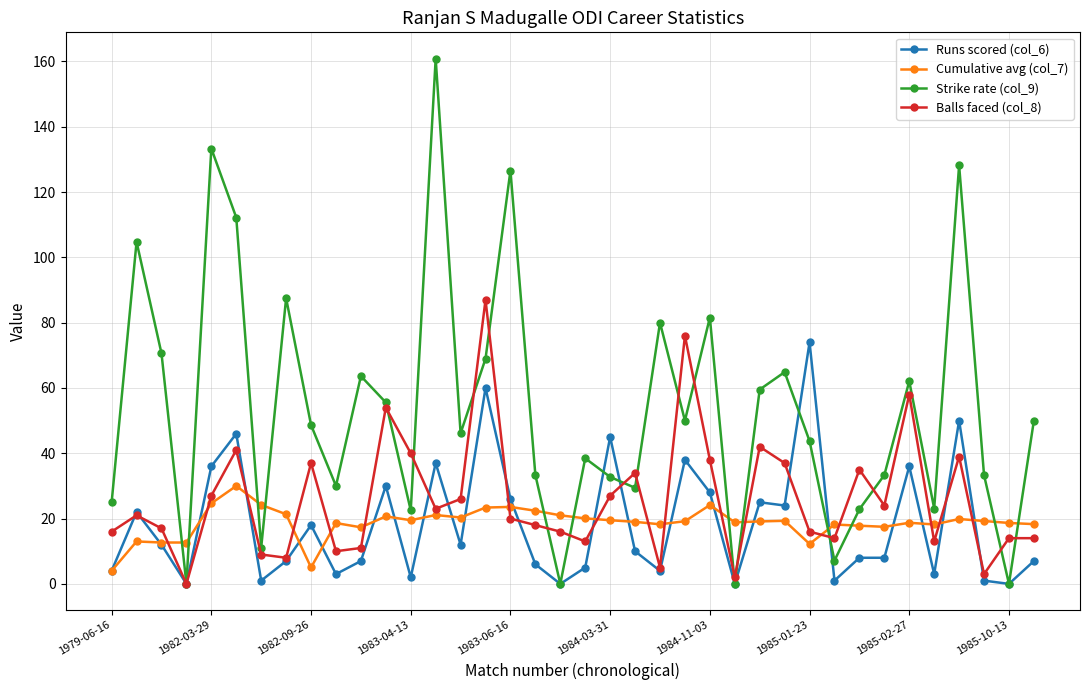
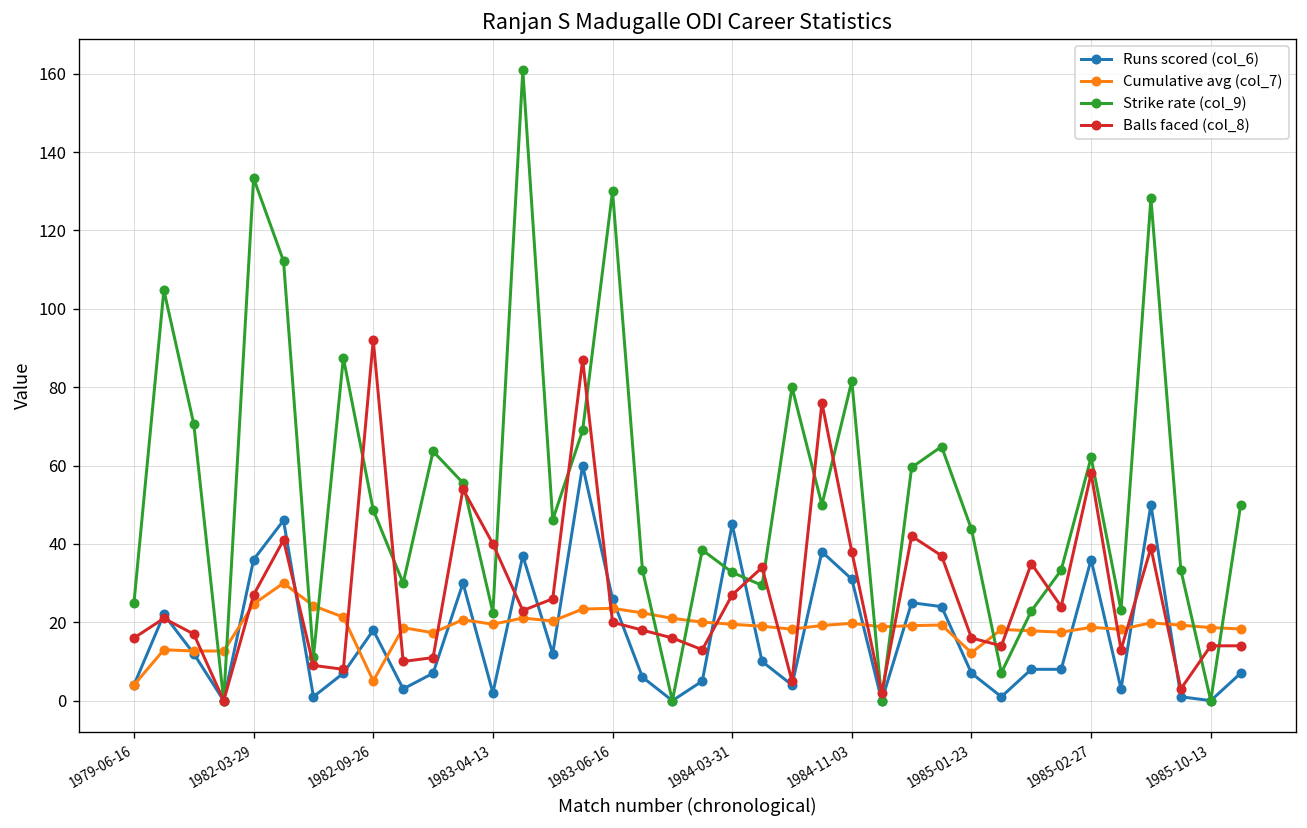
  {
    "Runs scored (col_6)": {
      "1982-03-29": 36,
      "1982-09-26": 18,
      "1983-04-13": 2,
      "1983-06-16": 26,
      "1984-03-31": 45,
-     "1984-11-03": 28,
-     "1985-01-23": 74,
+     "1984-11-03": 31,
+     "1985-01-23": 7,
      "1985-02-27": 36
    },
    "Cumulative avg (col_7)": {
      "1982-03-29": 25,
      "1982-09-26": 5,
      "1983-04-13": 20,
      "1983-06-16": 24,
      "1984-03-31": 20,
-     "1984-11-03": 24,
+     "1984-11-03": 20,
      "1985-01-23": 12,
      "1985-02-27": 19,
      "1985-10-13": 19
    },
    "Strike rate (col_9)": {
      "1979-06-16": 25,
      "1982-03-29": 133,
      "1982-09-26": 49,
      "1983-04-13": 23,
-     "1983-06-16": 127,
+     "1983-06-16": 130,
      "1984-03-31": 33,
      "1984-11-03": 82,
      "1985-01-23": 44,
      "1985-02-27": 62
    },
    "Balls faced (col_8)": {
      "1979-06-16": 16,
      "1982-03-29": 27,
-     "1982-09-26": 37,
+     "1982-09-26": 92,
      "1983-04-13": 40,
      "1983-06-16": 20,
      "1984-03-31": 27,
      "1984-11-03": 38,
      "1985-01-23": 16,
      "1985-02-27": 58,
      "1985-10-13": 14
    }
  }
